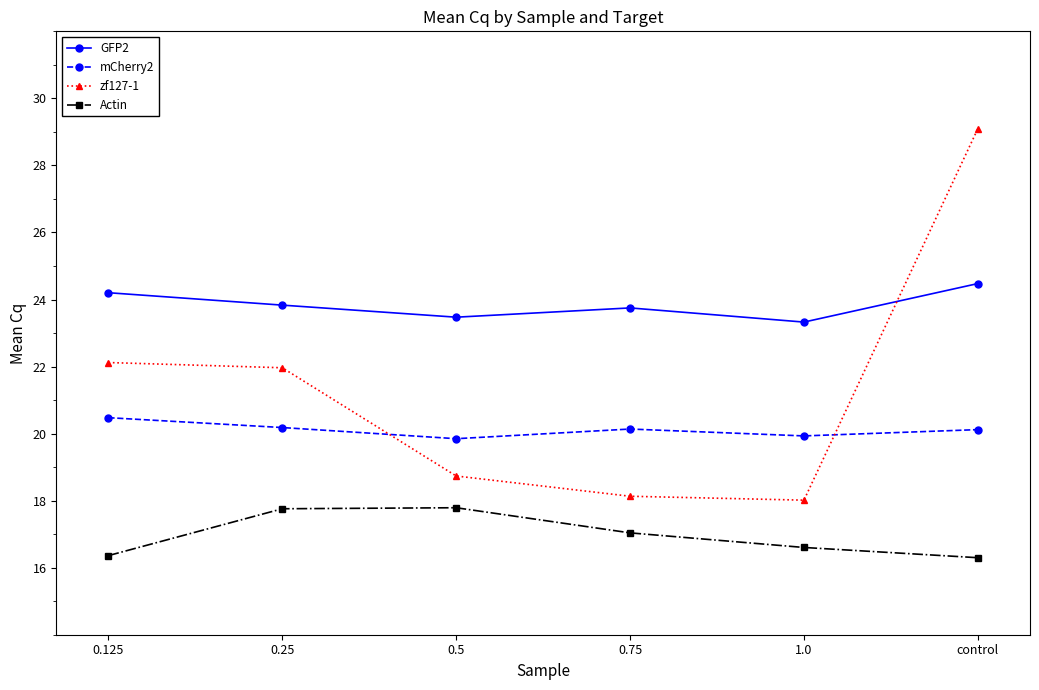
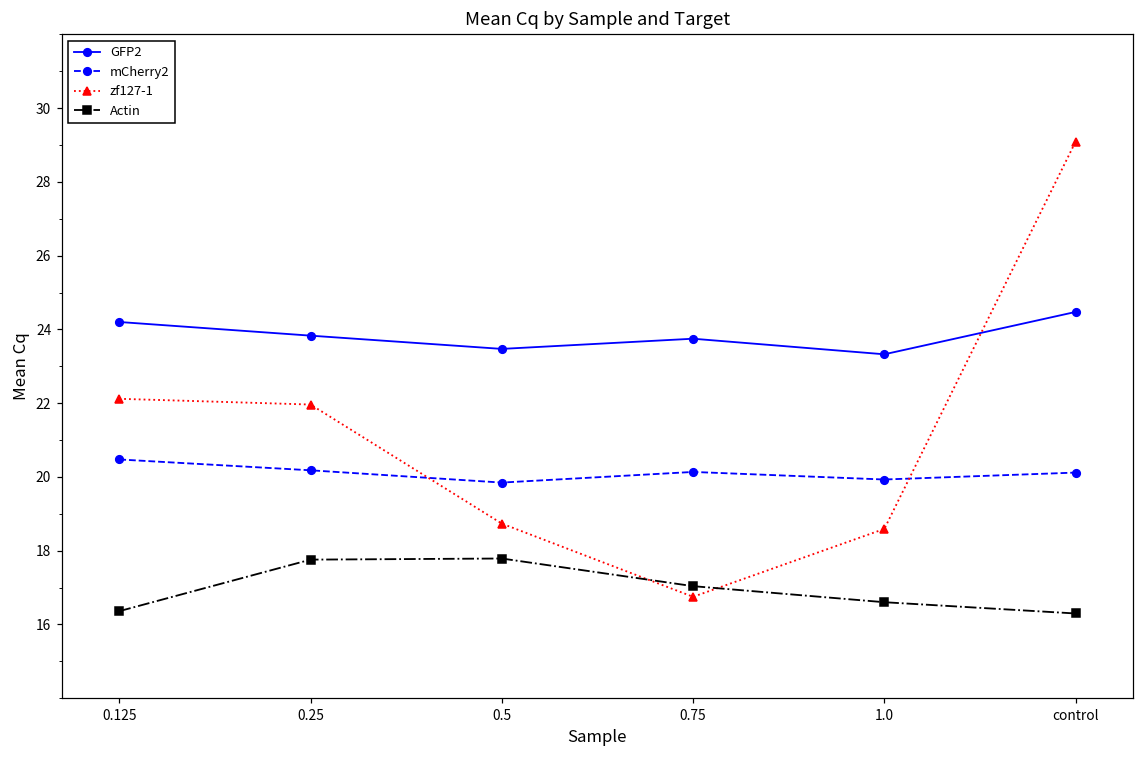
  {
    "zf127-1": {
      "0.125": 22.1,
      "0.25": 22.0,
      "0.5": 18.7,
-     "0.75": 18.1,
-     "1.0": 18.0,
+     "0.75": 16.7,
+     "1.0": 18.6,
      "control": 29.1
    },
    "Actin": {
      "0.125": 16.4,
      "0.25": 17.8,
      "0.5": 17.8,
      "0.75": 17.0,
      "1.0": 16.6,
      "control": 16.3
    }
  }
